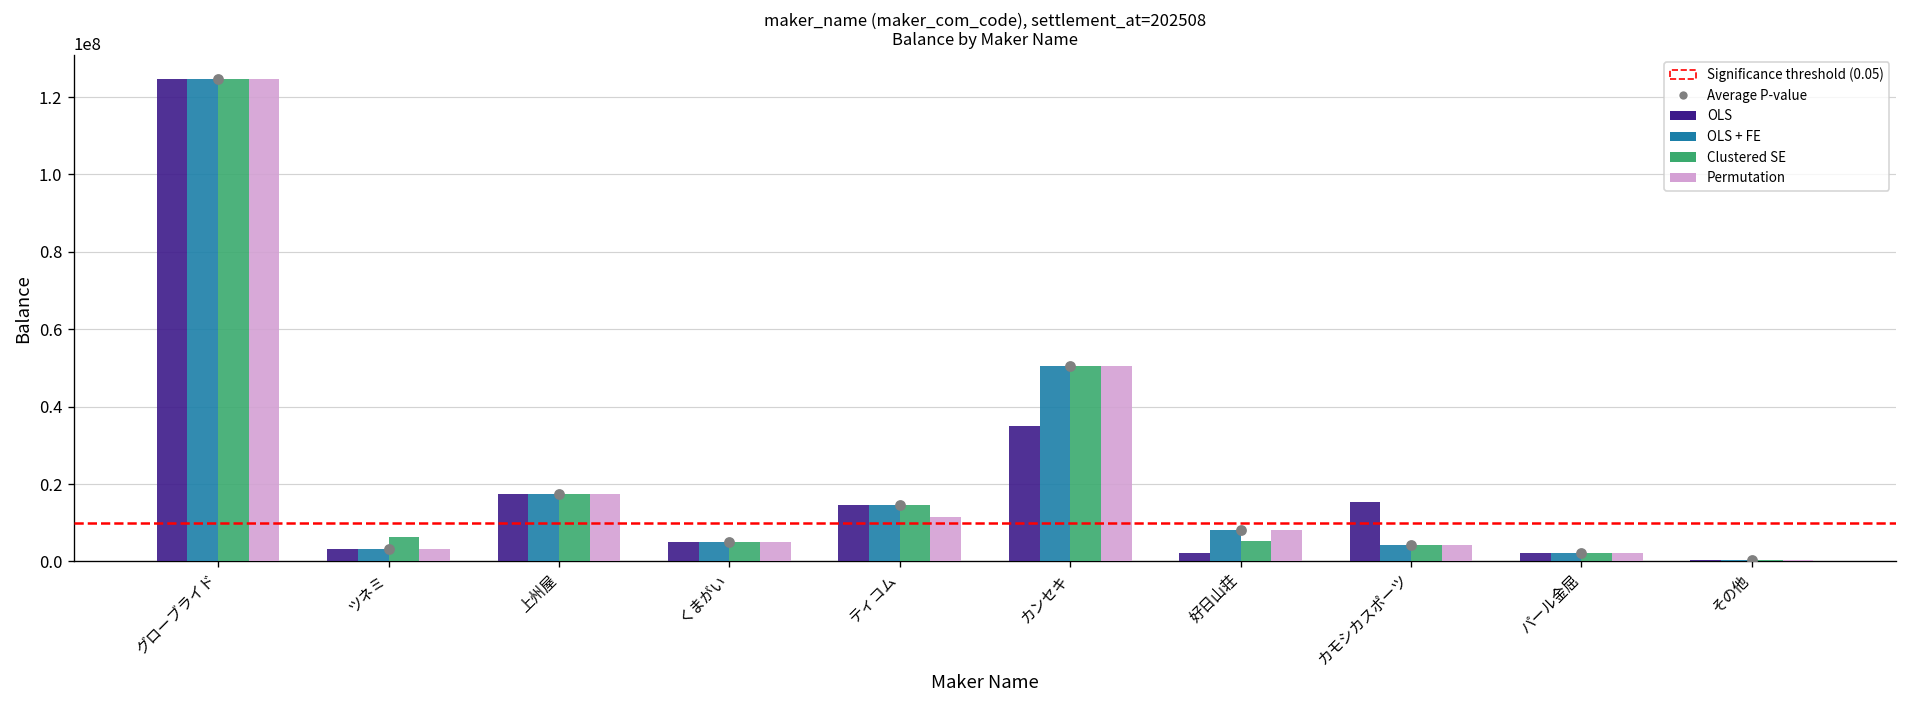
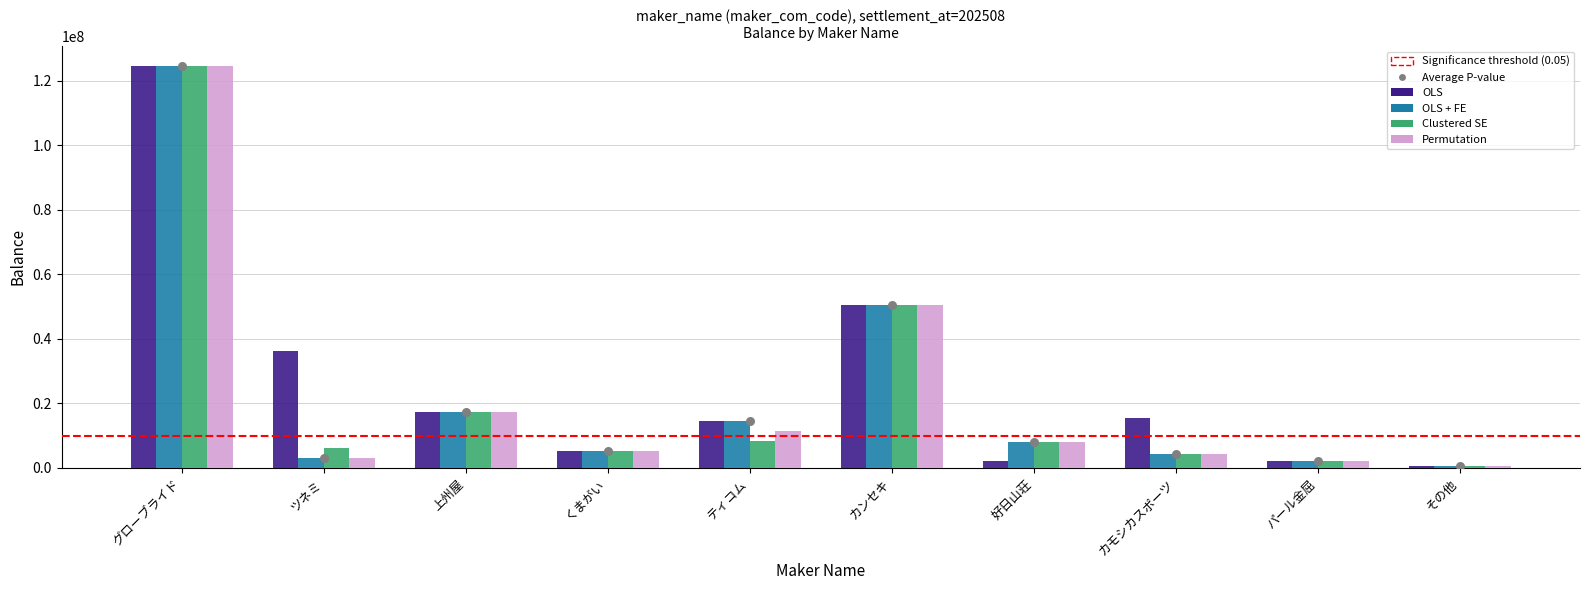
  {
    "OLS": {
      "グローブライド": 125000000,
-     "ツネミ": 3000000,
+     "ツネミ": 36000000,
      "上州屋": 17000000,
      "くまがい": 5000000,
      "ティコム": 15000000,
-     "カンセキ": 35000000,
+     "カンセキ": 51000000,
      "好日山荘": 2000000,
      "カモシカスポーツ": 15000000,
      "パール金屈": 2000000
    },
    "OLS + FE": {
      "グローブライド": 125000000,
      "ツネミ": 3000000,
      "上州屋": 17000000,
      "くまがい": 5000000,
      "ティコム": 15000000,
      "カンセキ": 51000000,
      "好日山荘": 8000000,
      "カモシカスポーツ": 4000000,
      "パール金屈": 2000000
    },
    "Clustered SE": {
      "グローブライド": 125000000,
      "ツネミ": 6000000,
      "上州屋": 17000000,
      "くまがい": 5000000,
-     "ティコム": 15000000,
+     "ティコム": 8000000,
      "カンセキ": 51000000,
-     "好日山荘": 5000000,
+     "好日山荘": 8000000,
      "カモシカスポーツ": 4000000,
      "パール金屈": 2000000
    },
    "Permutation": {
      "グローブライド": 125000000,
      "ツネミ": 3000000,
      "上州屋": 17000000,
      "くまがい": 5000000,
      "ティコム": 12000000,
      "カンセキ": 51000000,
      "好日山荘": 8000000,
      "カモシカスポーツ": 4000000,
      "パール金屈": 2000000
    }
  }
